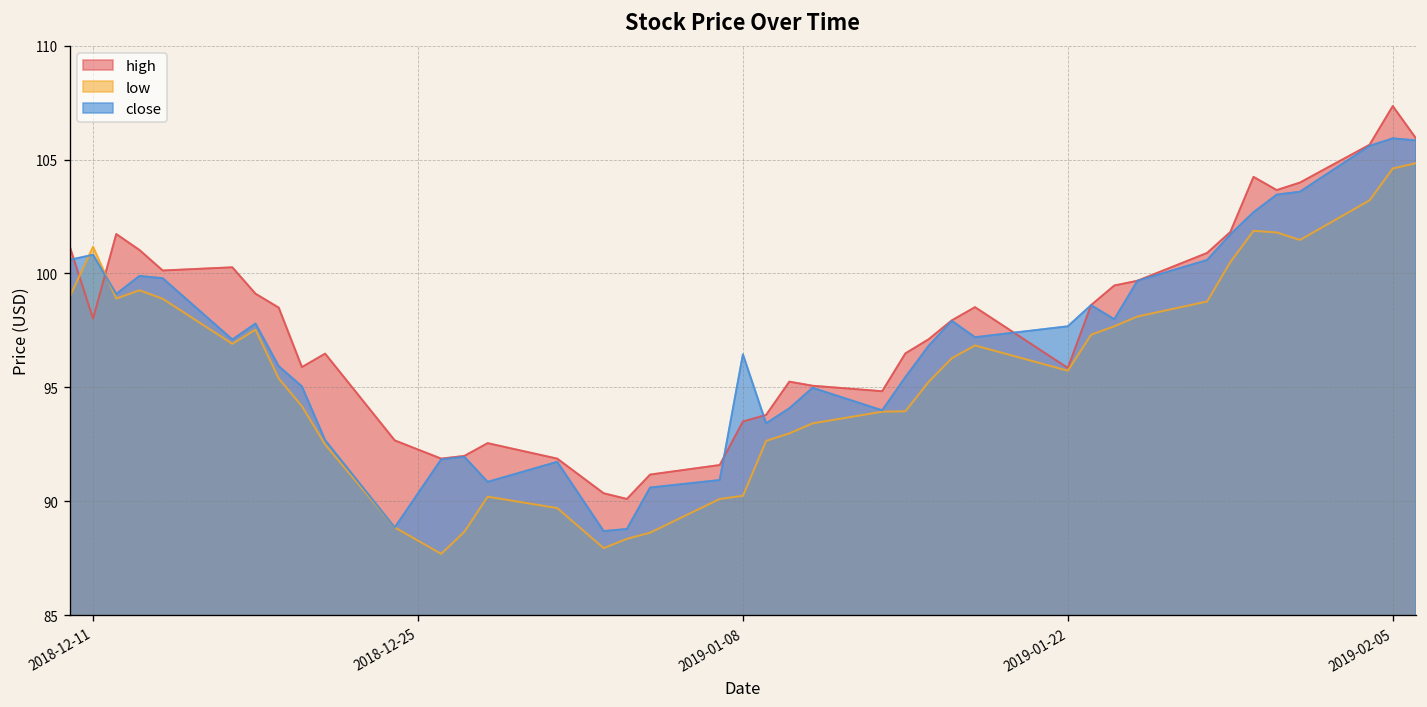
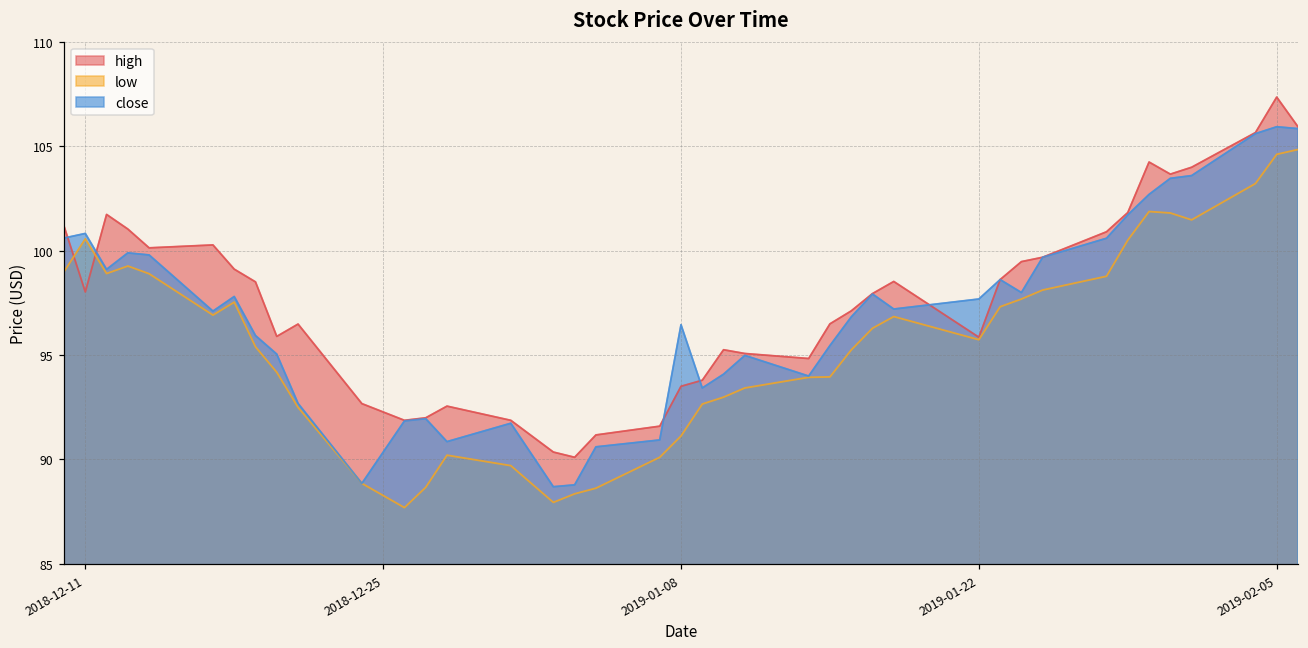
  {
    "high": {
      "2018-12-11": 98.0,
      "2019-01-08": 93.5,
      "2019-02-05": 107.4
    },
    "low": {
-     "2018-12-11": 101.2,
-     "2019-01-08": 90.2,
+     "2018-12-11": 100.6,
+     "2019-01-08": 91.1,
      "2019-02-05": 104.6
    },
    "close": {
      "2018-12-11": 100.8,
      "2019-01-08": 96.5,
      "2019-01-22": 97.7,
      "2019-02-05": 105.9
    }
  }
